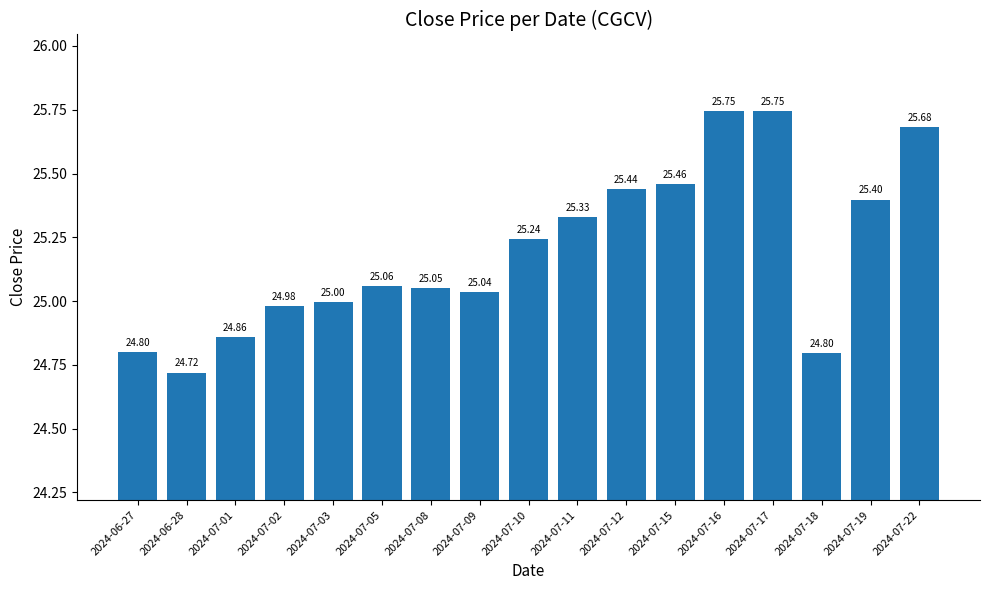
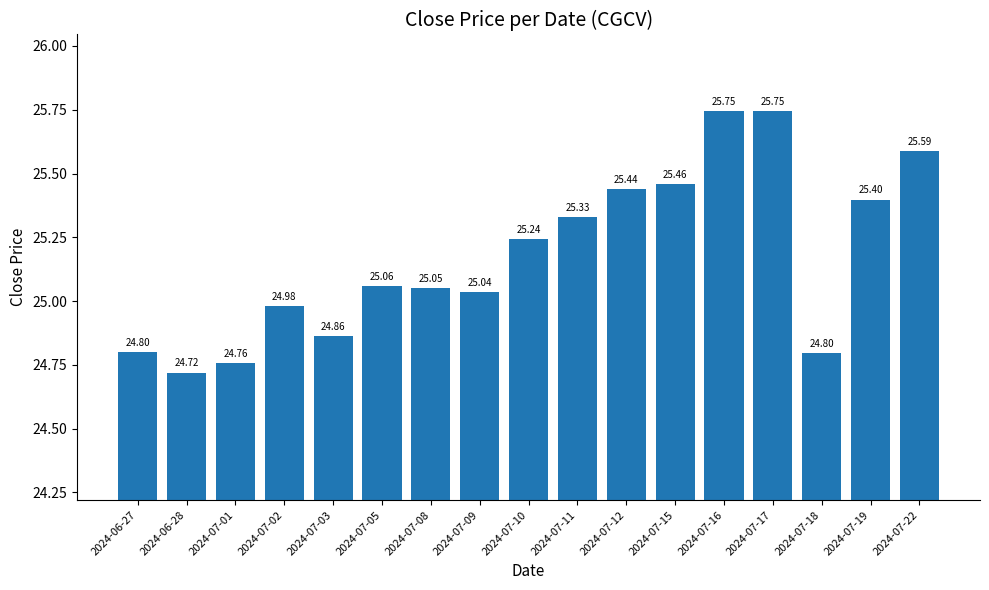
  {
    "2024-06-27": 24.80,
    "2024-06-28": 24.72,
-   "2024-07-01": 24.86,
+   "2024-07-01": 24.76,
    "2024-07-02": 24.98,
-   "2024-07-03": 25.00,
+   "2024-07-03": 24.86,
    "2024-07-05": 25.06,
    "2024-07-08": 25.05,
    "2024-07-09": 25.04,
    "2024-07-10": 25.24,
    "2024-07-11": 25.33,
    "2024-07-12": 25.44,
    "2024-07-15": 25.46,
    "2024-07-16": 25.75,
    "2024-07-17": 25.75,
    "2024-07-18": 24.80,
    "2024-07-19": 25.40,
-   "2024-07-22": 25.68
+   "2024-07-22": 25.59
  }
